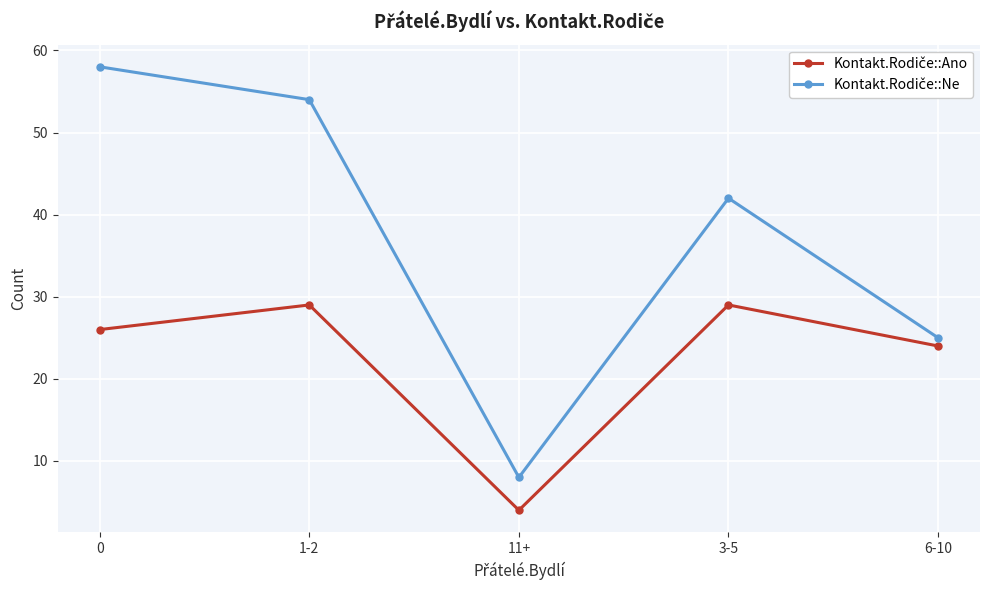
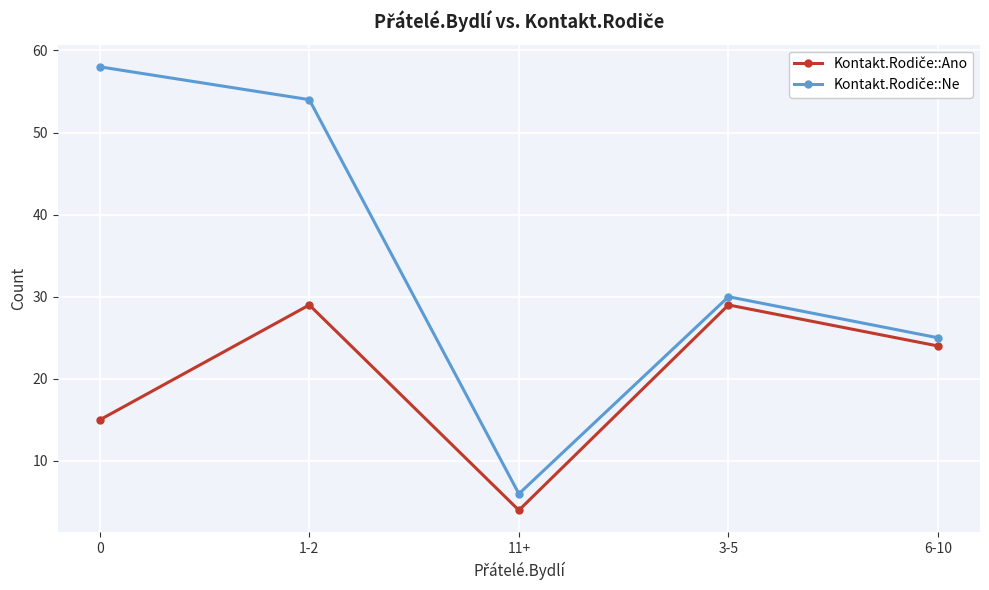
  {
    "Kontakt.Rodiče::Ano": {
-     "0": 26,
+     "0": 15,
      "1-2": 29,
      "11+": 4,
      "3-5": 29,
      "6-10": 24
    },
    "Kontakt.Rodiče::Ne": {
      "0": 58,
      "1-2": 54,
-     "11+": 8,
-     "3-5": 42,
+     "11+": 6,
+     "3-5": 30,
      "6-10": 25
    }
  }
